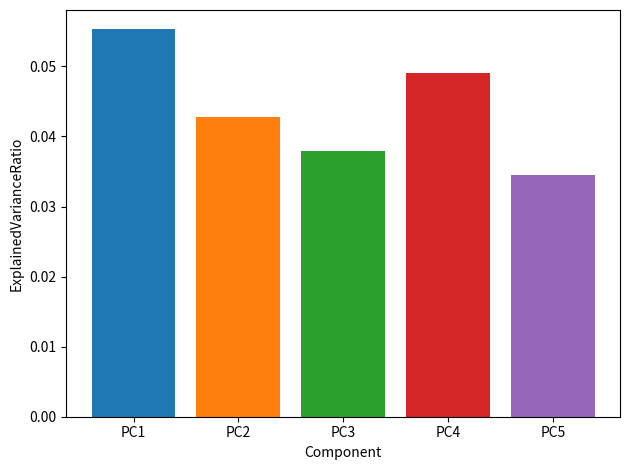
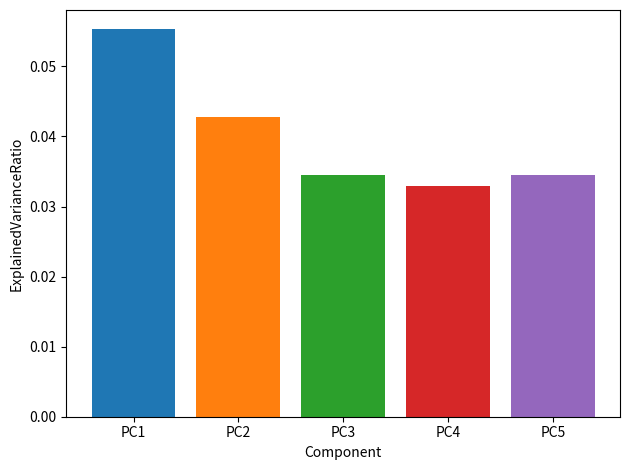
  {
    "PC1": 0.055,
    "PC2": 0.043,
-   "PC3": 0.038,
-   "PC4": 0.049,
+   "PC3": 0.034,
+   "PC4": 0.033,
    "PC5": 0.035
  }
